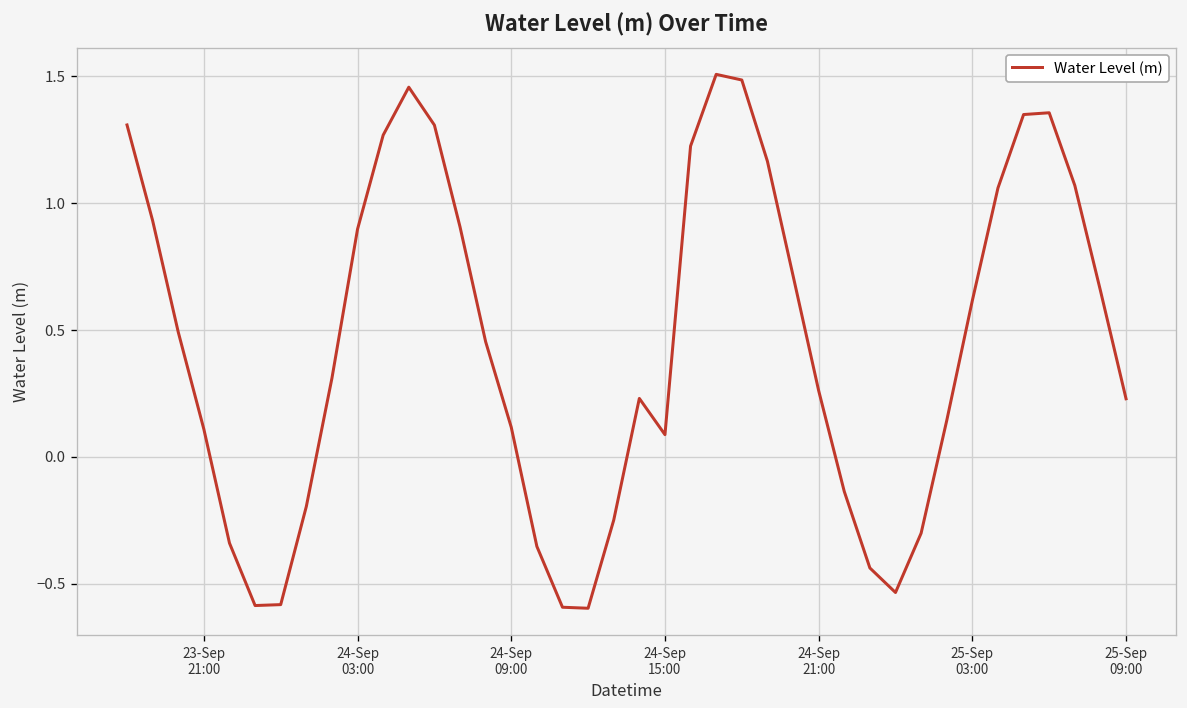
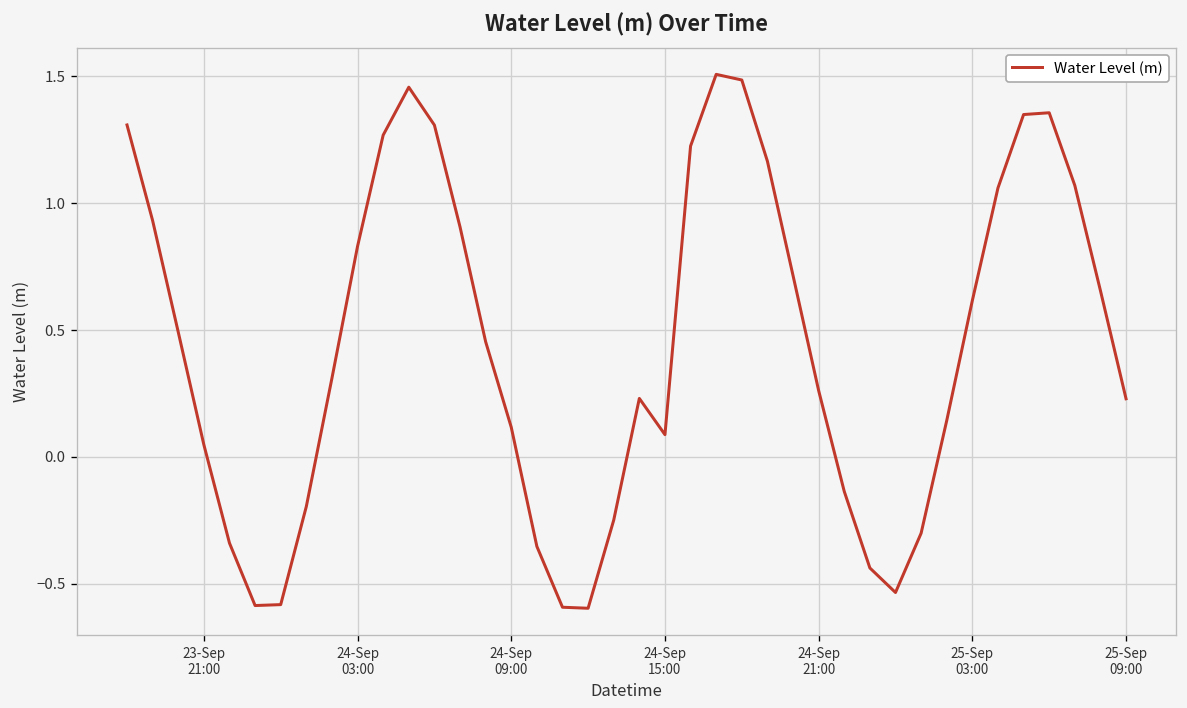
  {
-   "23-Sep 21:00": 0.11,
-   "24-Sep 03:00": 0.90,
+   "23-Sep 21:00": 0.05,
+   "24-Sep 03:00": 0.83,
    "24-Sep 09:00": 0.12,
    "24-Sep 15:00": 0.09,
    "24-Sep 21:00": 0.26,
    "25-Sep 03:00": 0.62,
    "25-Sep 09:00": 0.23
  }
